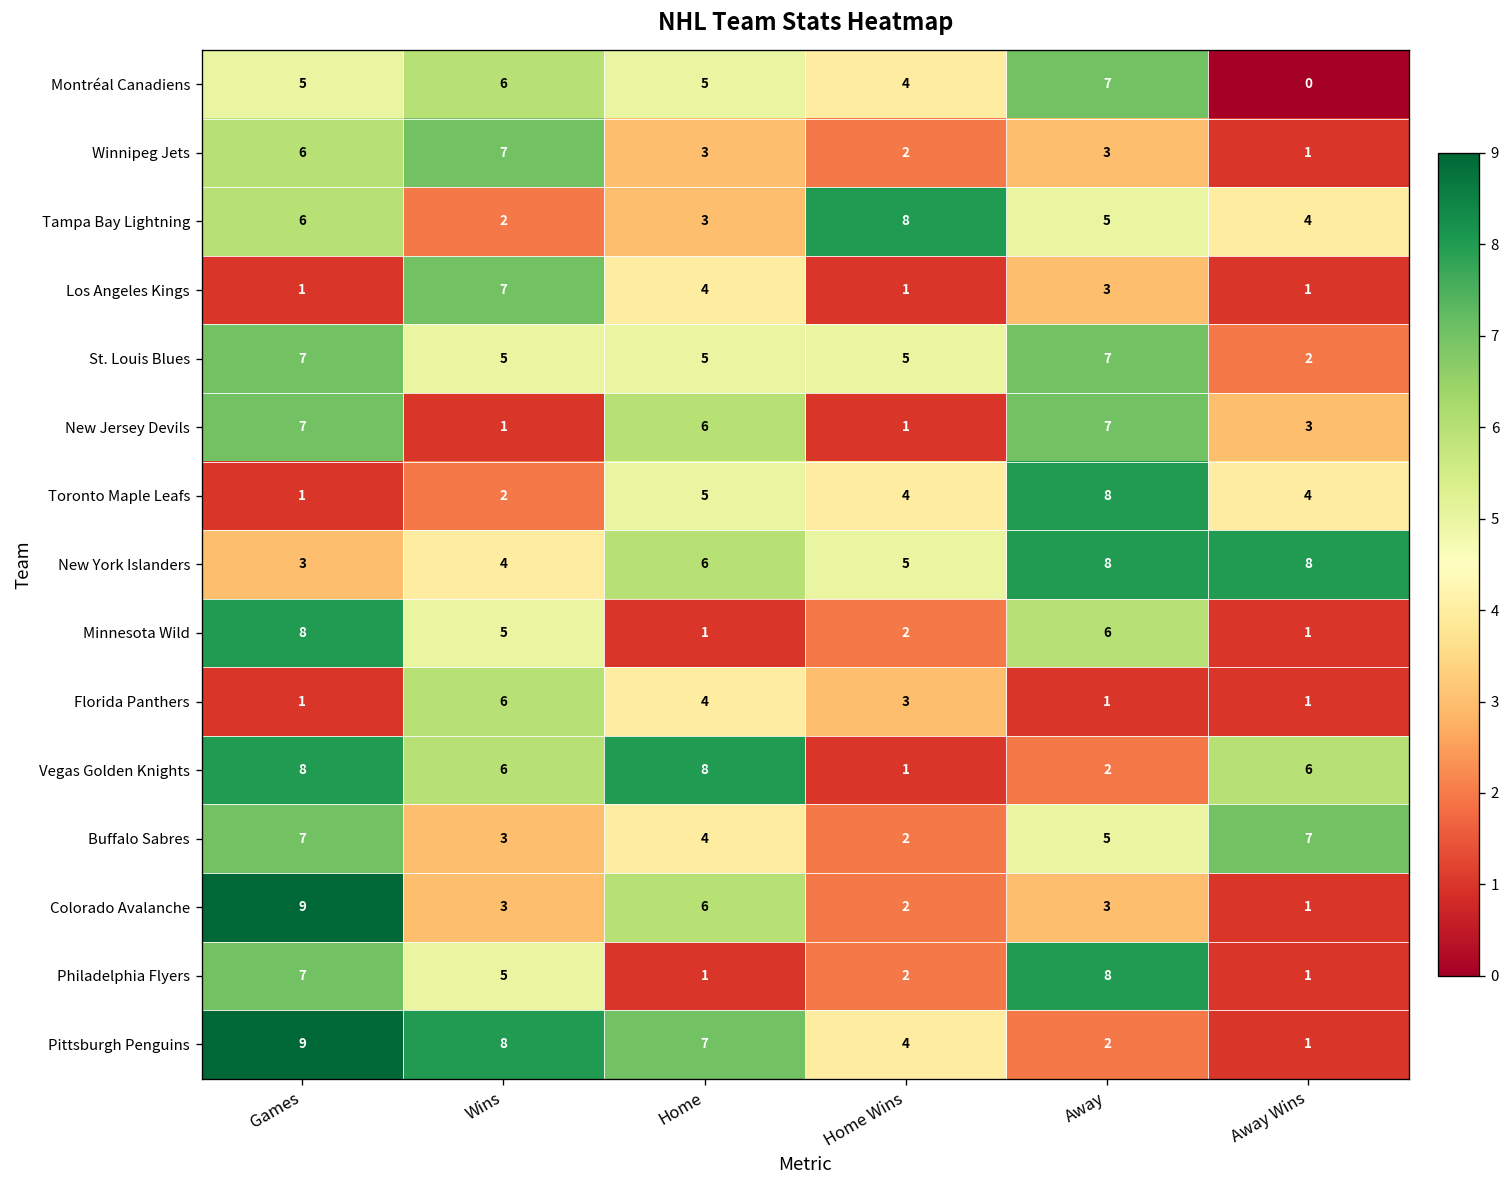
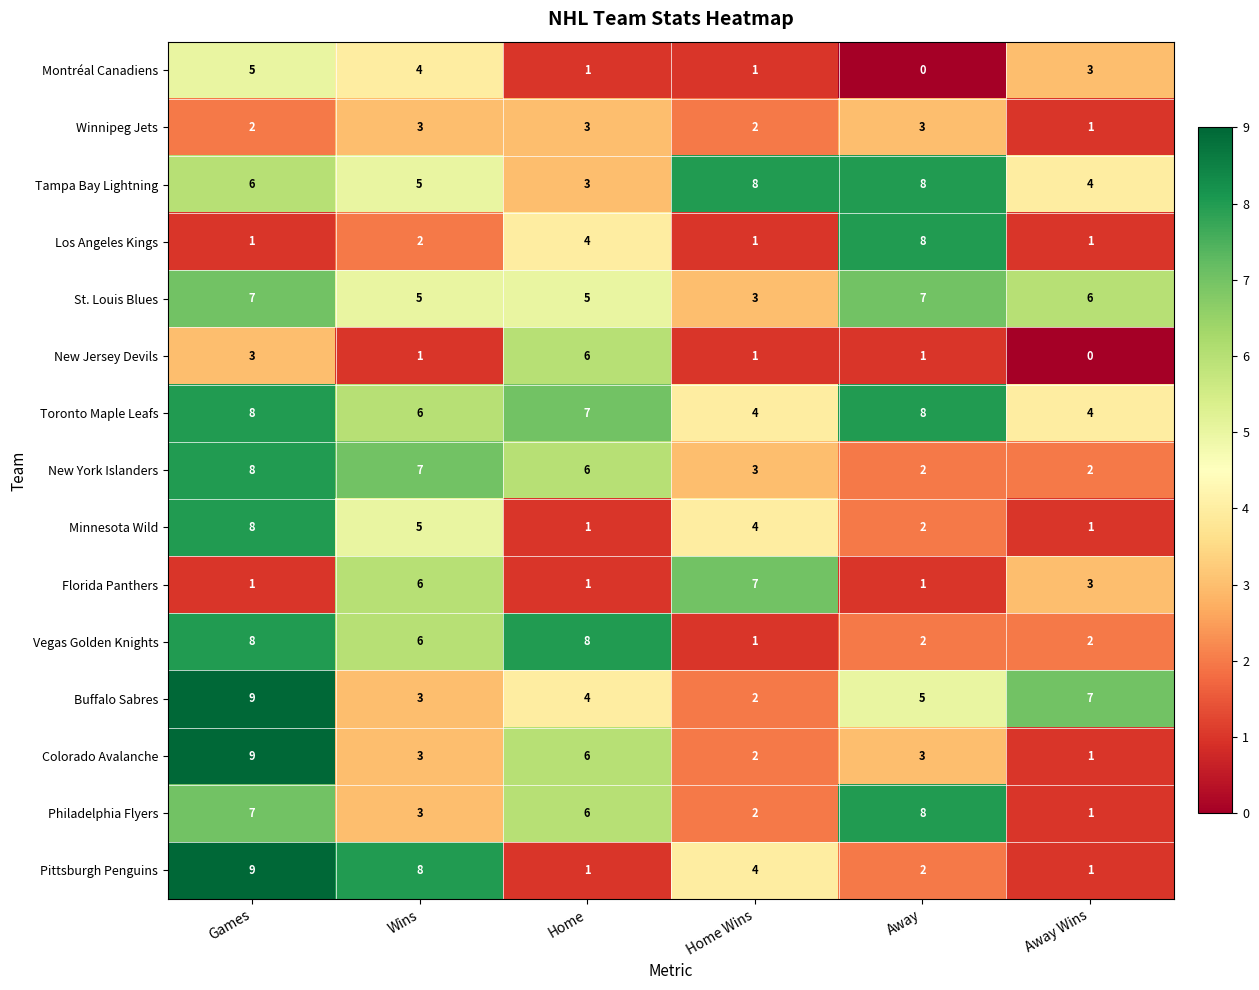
  {
    "Montréal Canadiens": {
      "Games": 5,
-     "Wins": 6,
-     "Home": 5,
-     "Home Wins": 4,
-     "Away": 7,
-     "Away Wins": 0
+     "Wins": 4,
+     "Home": 1,
+     "Home Wins": 1,
+     "Away": 0,
+     "Away Wins": 3
    },
    "Winnipeg Jets": {
-     "Games": 6,
-     "Wins": 7,
+     "Games": 2,
+     "Wins": 3,
      "Home": 3,
      "Home Wins": 2,
      "Away": 3,
      "Away Wins": 1
    },
    "Tampa Bay Lightning": {
      "Games": 6,
-     "Wins": 2,
+     "Wins": 5,
      "Home": 3,
      "Home Wins": 8,
-     "Away": 5,
+     "Away": 8,
      "Away Wins": 4
    },
    "Los Angeles Kings": {
      "Games": 1,
-     "Wins": 7,
+     "Wins": 2,
      "Home": 4,
      "Home Wins": 1,
-     "Away": 3,
+     "Away": 8,
      "Away Wins": 1
    },
    "St. Louis Blues": {
      "Games": 7,
      "Wins": 5,
      "Home": 5,
-     "Home Wins": 5,
+     "Home Wins": 3,
      "Away": 7,
-     "Away Wins": 2
+     "Away Wins": 6
    },
    "New Jersey Devils": {
-     "Games": 7,
+     "Games": 3,
      "Wins": 1,
      "Home": 6,
      "Home Wins": 1,
-     "Away": 7,
-     "Away Wins": 3
+     "Away": 1,
+     "Away Wins": 0
    },
    "Toronto Maple Leafs": {
-     "Games": 1,
-     "Wins": 2,
-     "Home": 5,
+     "Games": 8,
+     "Wins": 6,
+     "Home": 7,
      "Home Wins": 4,
      "Away": 8,
      "Away Wins": 4
    },
    "New York Islanders": {
-     "Games": 3,
-     "Wins": 4,
+     "Games": 8,
+     "Wins": 7,
      "Home": 6,
-     "Home Wins": 5,
-     "Away": 8,
-     "Away Wins": 8
+     "Home Wins": 3,
+     "Away": 2,
+     "Away Wins": 2
    },
    "Minnesota Wild": {
      "Games": 8,
      "Wins": 5,
      "Home": 1,
-     "Home Wins": 2,
-     "Away": 6,
+     "Home Wins": 4,
+     "Away": 2,
      "Away Wins": 1
    },
    "Florida Panthers": {
      "Games": 1,
      "Wins": 6,
-     "Home": 4,
-     "Home Wins": 3,
+     "Home": 1,
+     "Home Wins": 7,
      "Away": 1,
-     "Away Wins": 1
+     "Away Wins": 3
    },
    "Vegas Golden Knights": {
      "Games": 8,
      "Wins": 6,
      "Home": 8,
      "Home Wins": 1,
      "Away": 2,
-     "Away Wins": 6
+     "Away Wins": 2
    },
    "Buffalo Sabres": {
-     "Games": 7,
+     "Games": 9,
      "Wins": 3,
      "Home": 4,
      "Home Wins": 2,
      "Away": 5,
      "Away Wins": 7
    },
    "Colorado Avalanche": {
      "Games": 9,
      "Wins": 3,
      "Home": 6,
      "Home Wins": 2,
      "Away": 3,
      "Away Wins": 1
    },
    "Philadelphia Flyers": {
      "Games": 7,
-     "Wins": 5,
-     "Home": 1,
+     "Wins": 3,
+     "Home": 6,
      "Home Wins": 2,
      "Away": 8,
      "Away Wins": 1
    },
    "Pittsburgh Penguins": {
      "Games": 9,
      "Wins": 8,
-     "Home": 7,
+     "Home": 1,
      "Home Wins": 4,
      "Away": 2,
      "Away Wins": 1
    }
  }
